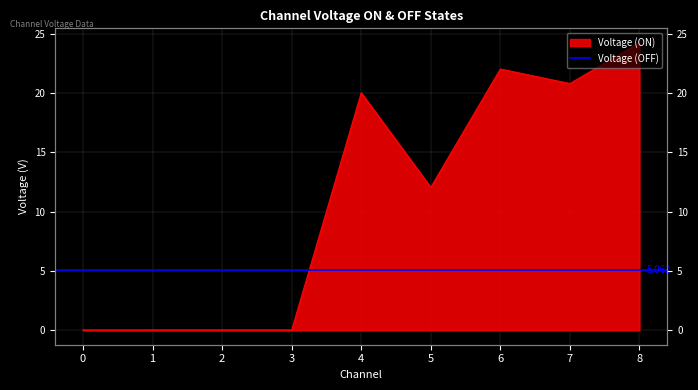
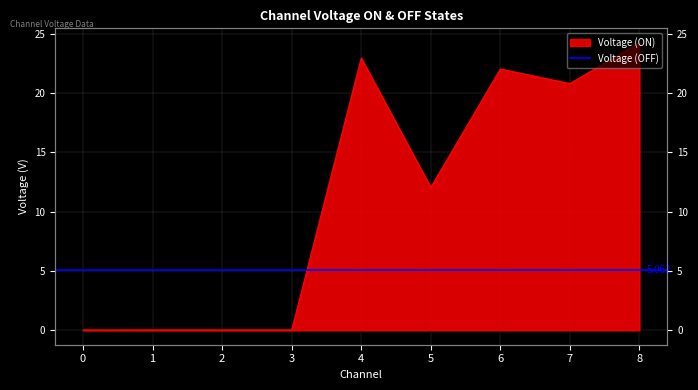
  {
    "0": 0.0,
    "1": 0.0,
    "2": 0.0,
    "3": 0.0,
-   "4": 20.0,
+   "4": 22.9,
    "5": 12.1,
    "6": 22.0,
    "7": 20.8
  }
